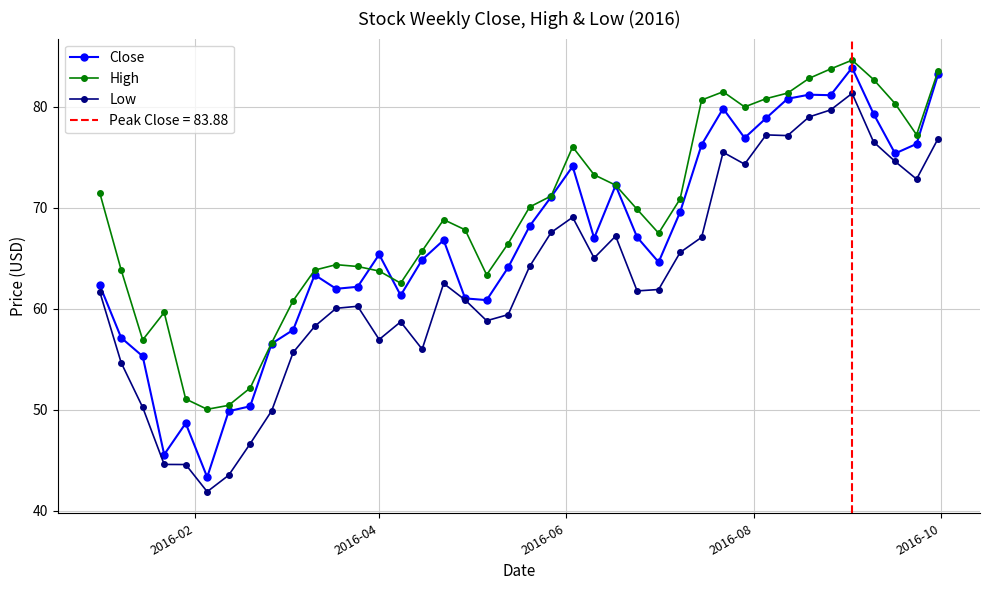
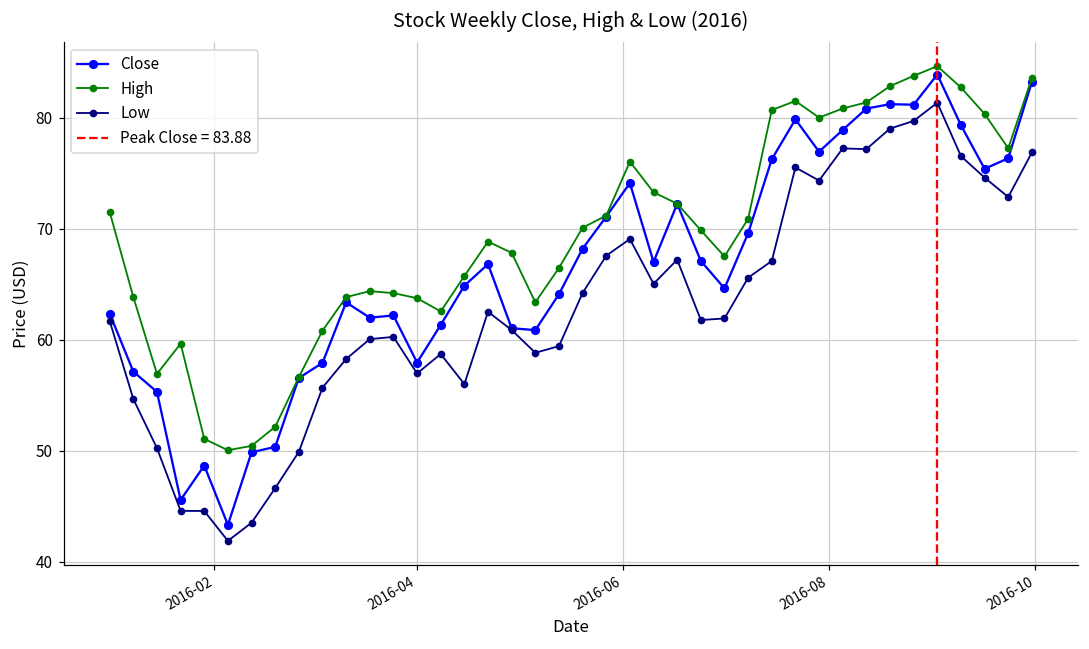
  {
    "Close": {
-     "2016-04": 65.4
+     "2016-04": 58.0
    },
    "High": {
      "2016-04": 63.7
    },
    "Low": {
      "2016-04": 57.0
    }
  }
